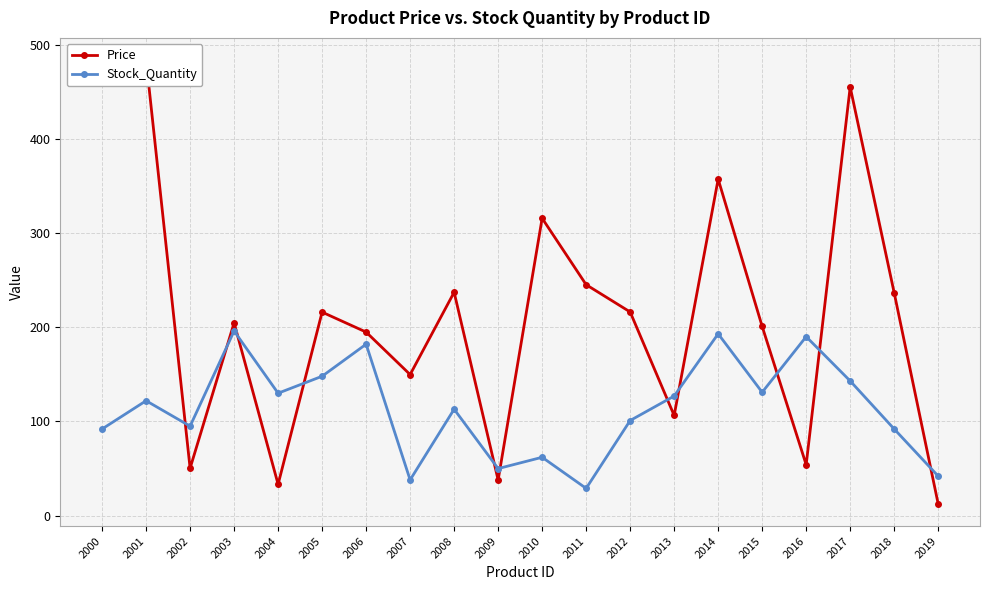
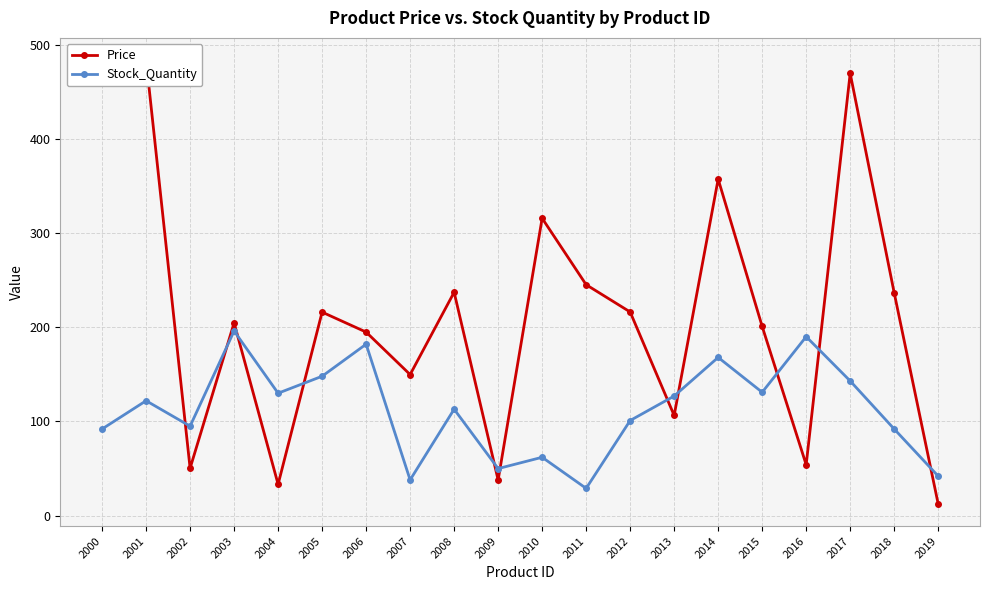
  {
    "Price": {
      "2002": 50,
      "2003": 200,
      "2004": 30,
      "2005": 220,
      "2006": 190,
      "2007": 150,
      "2008": 240,
      "2009": 40,
      "2010": 320,
      "2011": 250,
      "2012": 220,
      "2013": 110,
      "2014": 360,
      "2015": 200,
      "2016": 50,
-     "2017": 450,
+     "2017": 470,
      "2018": 240,
      "2019": 10
    },
    "Stock_Quantity": {
      "2000": 90,
      "2001": 120,
      "2002": 100,
      "2003": 200,
      "2004": 130,
      "2005": 150,
      "2006": 180,
      "2007": 40,
      "2008": 110,
      "2009": 50,
      "2010": 60,
      "2011": 30,
      "2012": 100,
      "2013": 130,
-     "2014": 190,
+     "2014": 170,
      "2015": 130,
      "2016": 190,
      "2017": 140,
      "2018": 90,
      "2019": 40
    }
  }
